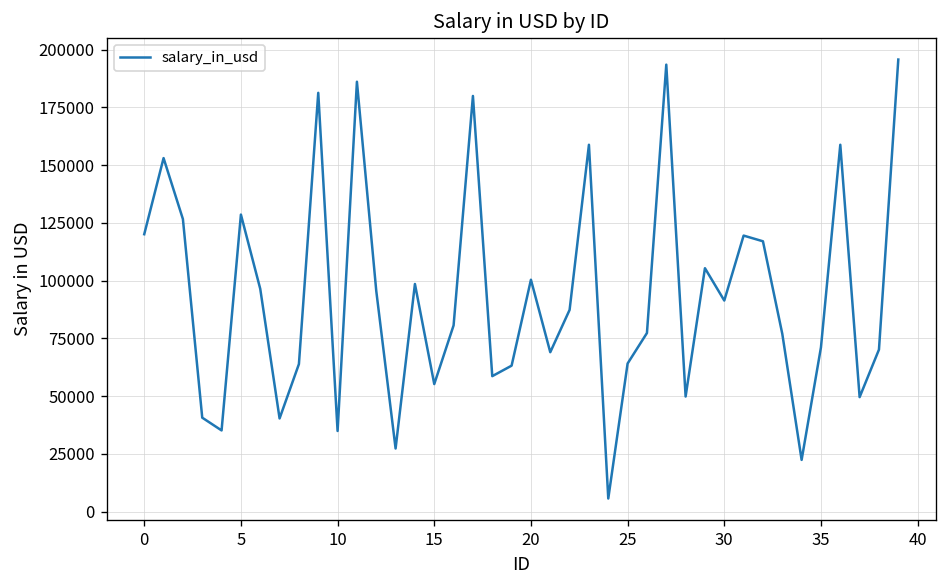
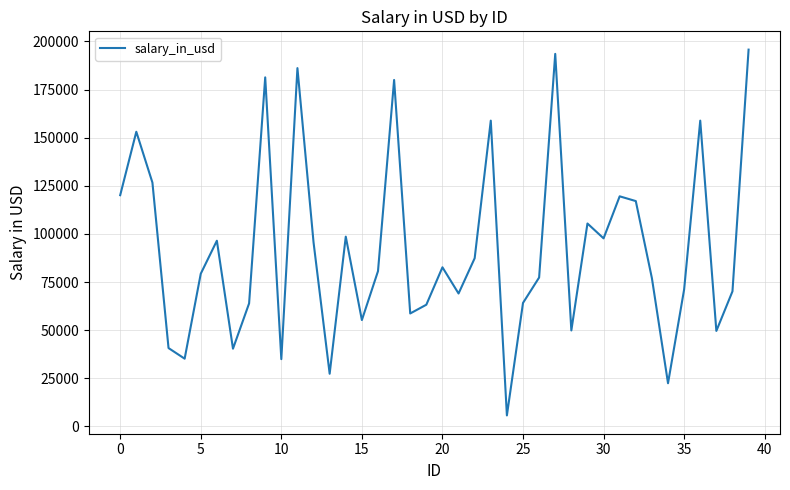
  {
    "0": 120000,
-   "5": 129000,
+   "5": 79000,
    "10": 35000,
    "15": 55000,
-   "20": 100000,
+   "20": 83000,
    "25": 64000,
-   "30": 91000,
+   "30": 98000,
    "35": 71000
  }
